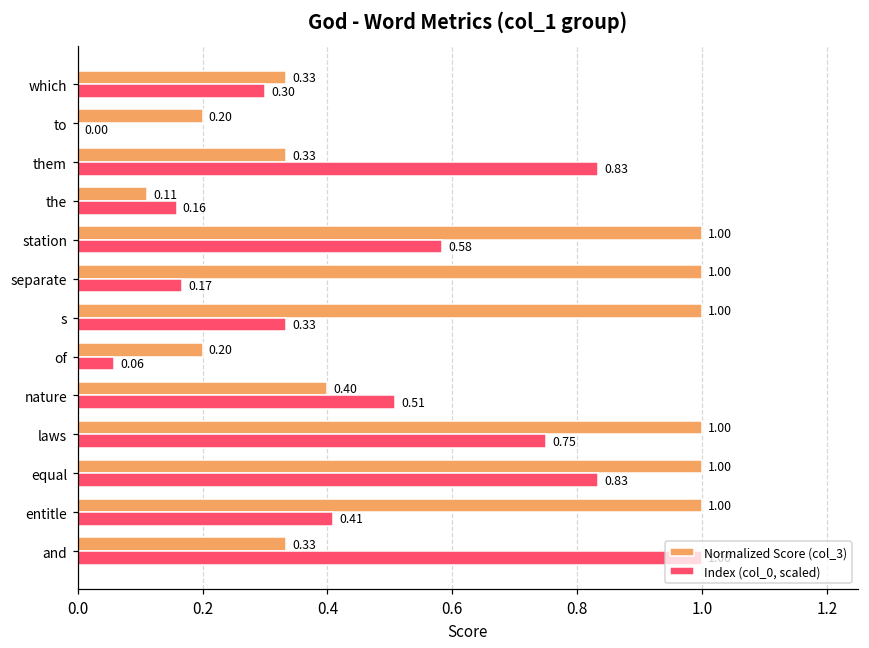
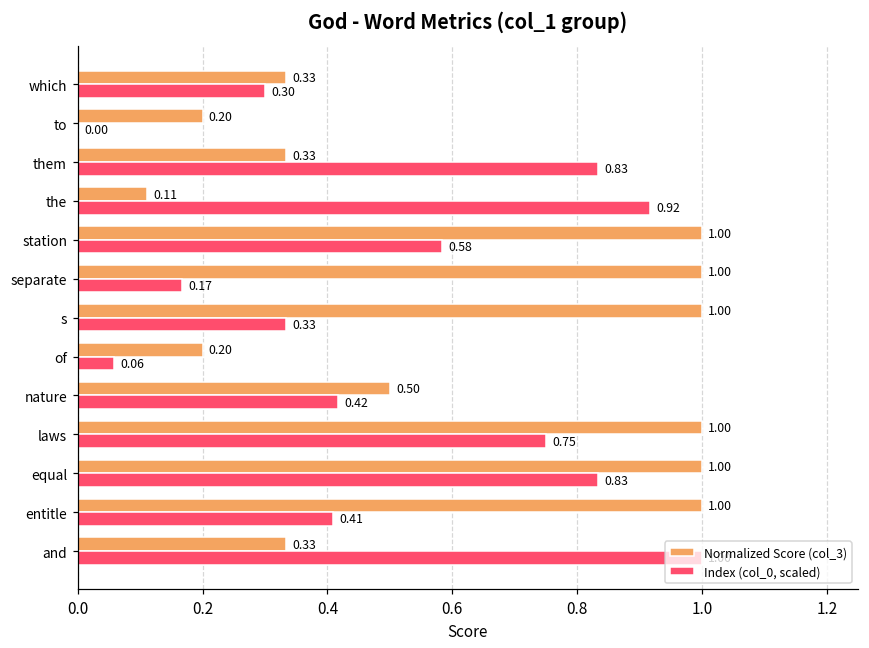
  {
    "Normalized Score (col_3)": {
      "which": 0.33,
      "to": 0.20,
      "them": 0.33,
      "the": 0.11,
      "station": 1.00,
      "separate": 1.00,
      "s": 1.00,
      "of": 0.20,
-     "nature": 0.40,
+     "nature": 0.50,
      "laws": 1.00,
      "equal": 1.00,
      "entitle": 1.00,
      "and": 0.33
    },
    "Index (col_0, scaled)": {
      "which": 0.30,
      "to": 0.00,
      "them": 0.83,
-     "the": 0.16,
+     "the": 0.92,
      "station": 0.58,
      "separate": 0.17,
      "s": 0.33,
      "of": 0.06,
-     "nature": 0.51,
+     "nature": 0.42,
      "laws": 0.75,
      "equal": 0.83,
      "entitle": 0.41
    }
  }
